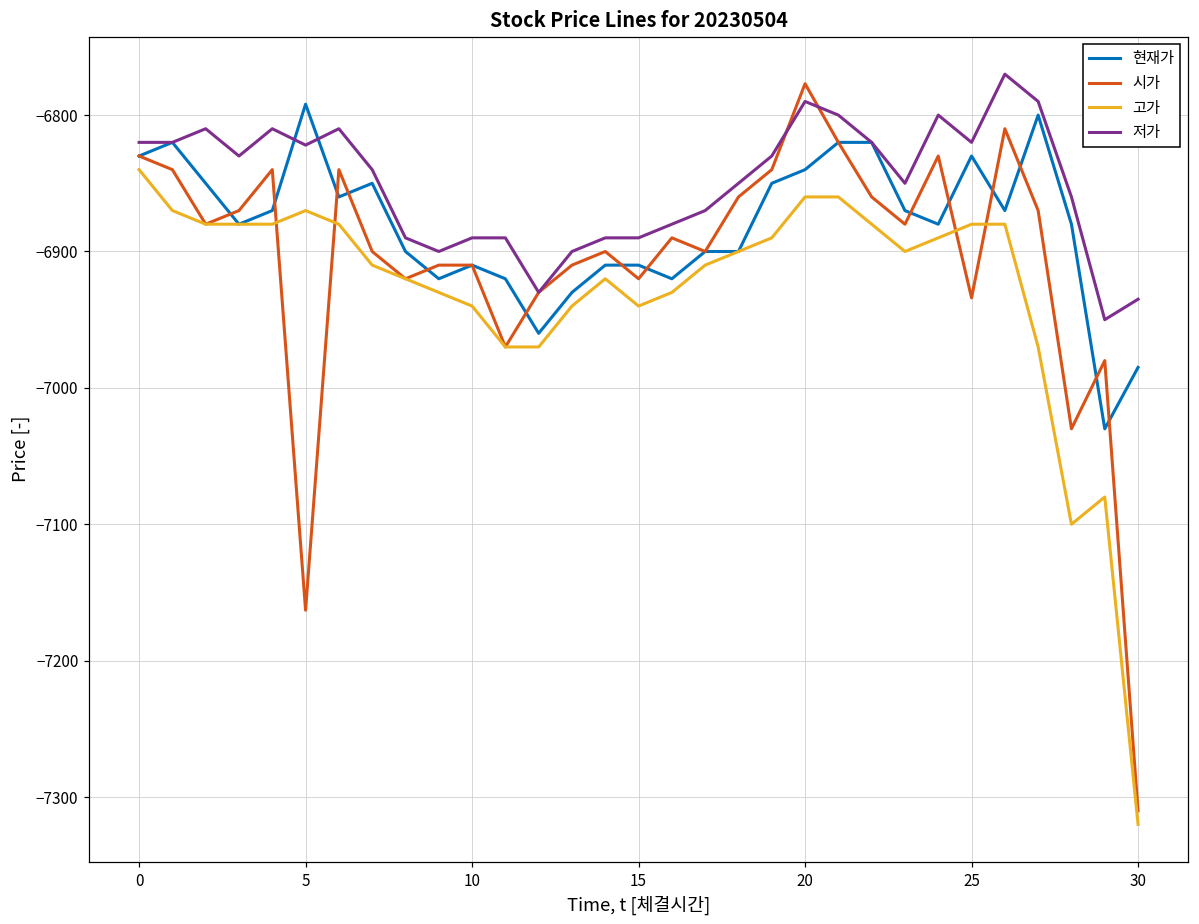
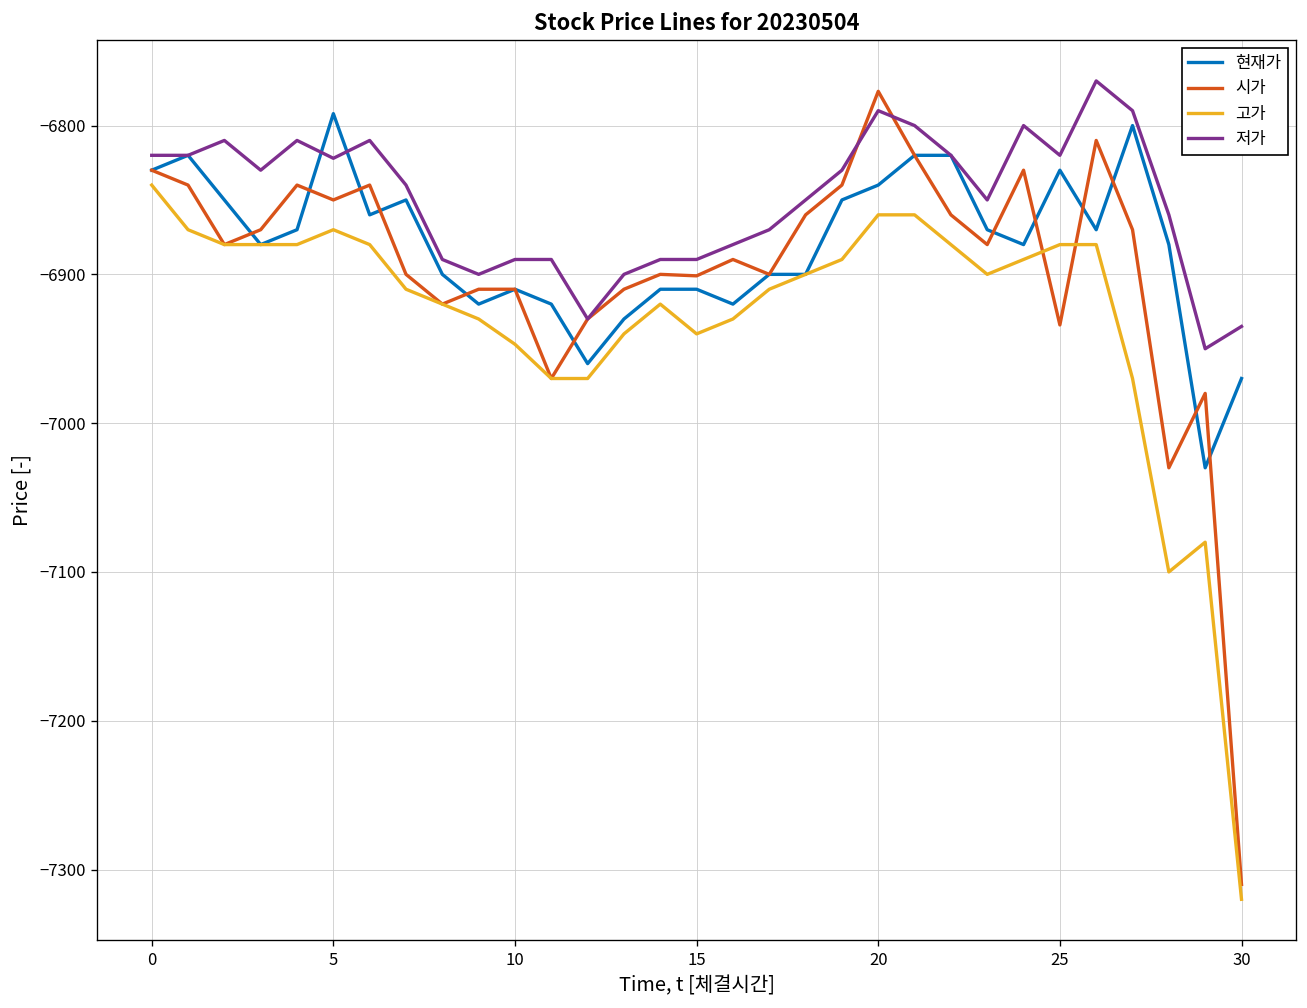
  {
    "현재가": {
      "5": -6792,
      "15": -6910,
      "20": -6840,
      "25": -6830,
-     "30": -6985
+     "30": -6970
    },
    "시가": {
-     "5": -7163,
-     "15": -6920,
+     "5": -6850,
+     "15": -6901,
      "20": -6777,
      "25": -6934,
      "30": -7310
    },
    "고가": {
      "0": -6840,
      "5": -6870,
-     "10": -6940,
+     "10": -6947,
      "15": -6940,
      "20": -6860,
      "25": -6880,
      "30": -7320
    },
    "저가": {
      "0": -6820,
      "5": -6822,
      "10": -6890,
      "15": -6890,
      "20": -6790,
      "25": -6820,
      "30": -6935
    }
  }
